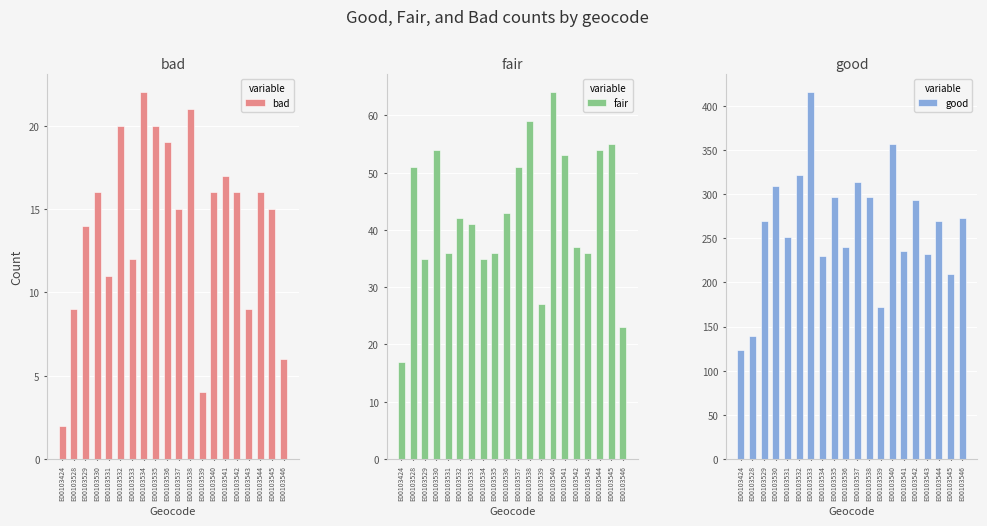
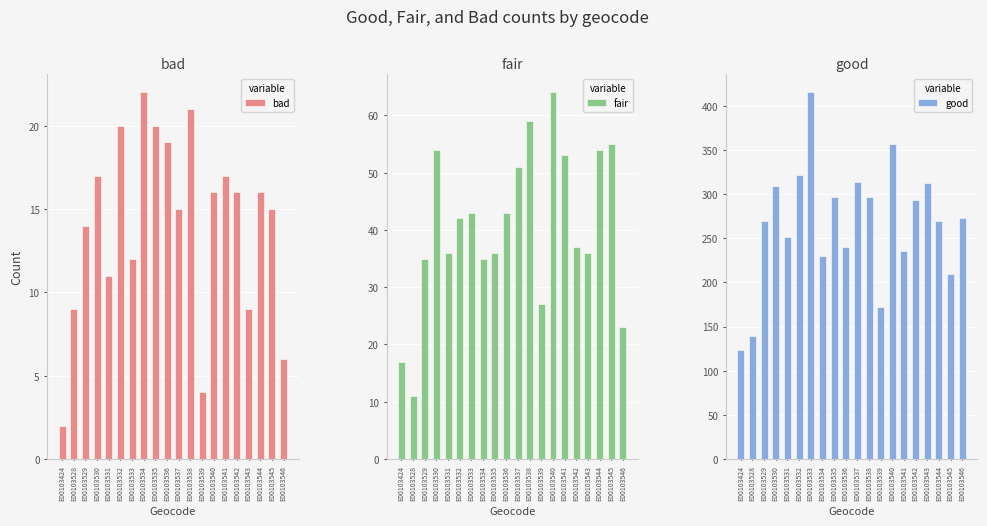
  {
    "bad": {
      "E00103424": 2,
      "E00103528": 9,
      "E00103529": 14,
-     "E00103530": 16,
+     "E00103530": 17,
      "E00103531": 11,
      "E00103532": 20,
      "E00103533": 12,
      "E00103534": 22,
      "E00103535": 20,
      "E00103536": 19,
      "E00103537": 15,
      "E00103538": 21,
      "E00103539": 4,
      "E00103540": 16,
      "E00103541": 17,
      "E00103542": 16,
      "E00103543": 9,
      "E00103544": 16,
      "E00103545": 15,
      "E00103546": 6
    },
    "fair": {
      "E00103424": 17,
-     "E00103528": 51,
+     "E00103528": 11,
      "E00103529": 35,
      "E00103530": 54,
      "E00103531": 36,
      "E00103532": 42,
-     "E00103533": 41,
+     "E00103533": 43,
      "E00103534": 35,
      "E00103535": 36,
      "E00103536": 43,
      "E00103537": 51,
      "E00103538": 59,
      "E00103539": 27,
      "E00103540": 64,
      "E00103541": 53,
      "E00103542": 37,
      "E00103543": 36,
      "E00103544": 54,
      "E00103545": 55,
      "E00103546": 23
    },
    "good": {
      "E00103424": 120,
      "E00103528": 140,
      "E00103529": 270,
      "E00103530": 310,
      "E00103531": 250,
      "E00103532": 320,
      "E00103533": 420,
      "E00103534": 230,
      "E00103535": 300,
      "E00103536": 240,
      "E00103537": 310,
      "E00103538": 300,
      "E00103539": 170,
      "E00103540": 360,
      "E00103541": 240,
      "E00103542": 290,
-     "E00103543": 230,
+     "E00103543": 310,
      "E00103544": 270,
      "E00103545": 210,
      "E00103546": 270
    }
  }
